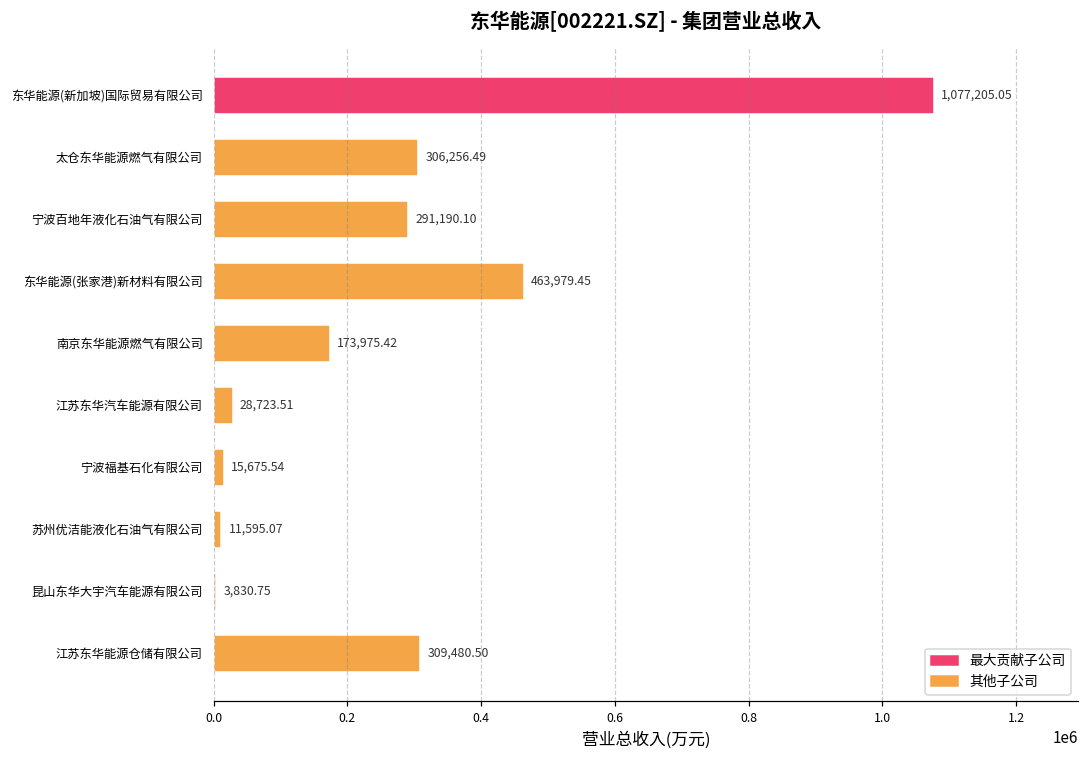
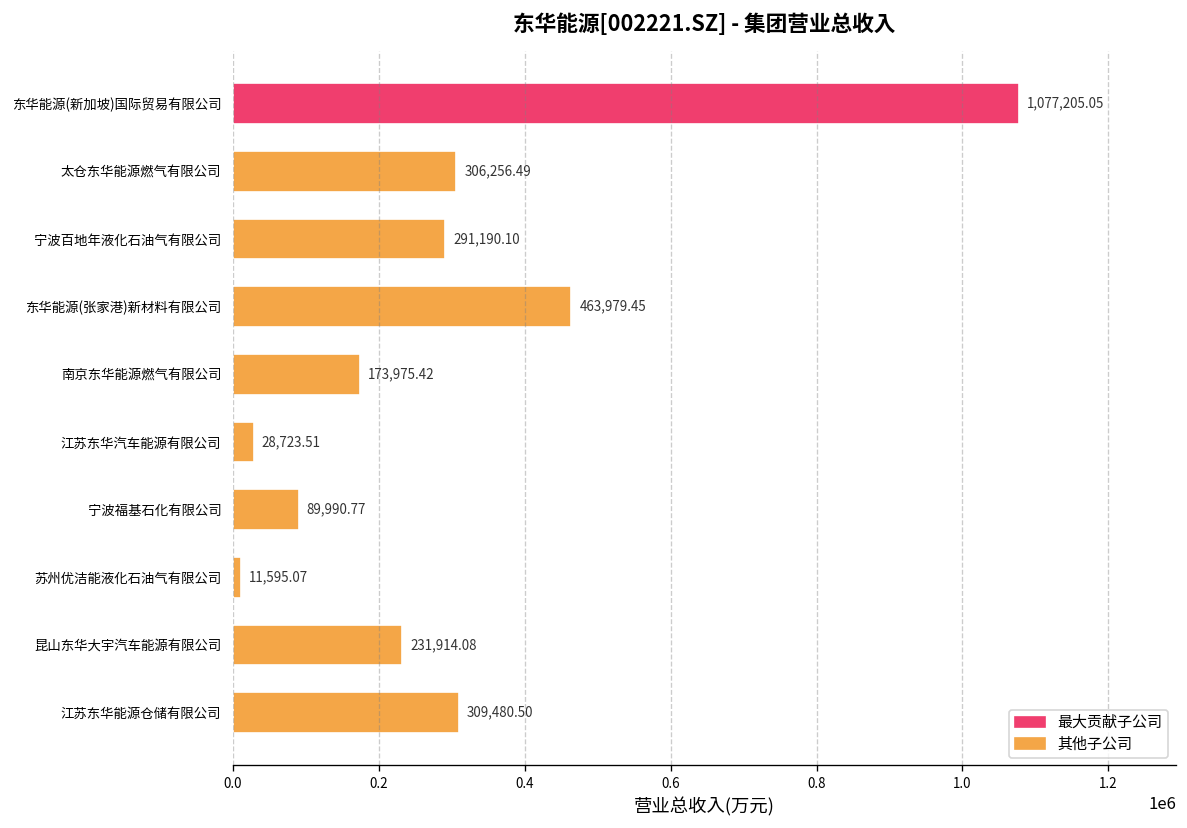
  {
    "东华能源(新加坡)国际贸易有限公司": "1,077,205.05",
    "太仓东华能源燃气有限公司": "306,256.49",
    "宁波百地年液化石油气有限公司": "291,190.10",
    "东华能源(张家港)新材料有限公司": "463,979.45",
    "南京东华能源燃气有限公司": "173,975.42",
    "江苏东华汽车能源有限公司": "28,723.51",
-   "宁波福基石化有限公司": "15,675.54",
+   "宁波福基石化有限公司": "89,990.77",
    "苏州优洁能液化石油气有限公司": "11,595.07",
-   "昆山东华大宇汽车能源有限公司": "3,830.75",
+   "昆山东华大宇汽车能源有限公司": "231,914.08",
    "江苏东华能源仓储有限公司": "309,480.50"
  }
